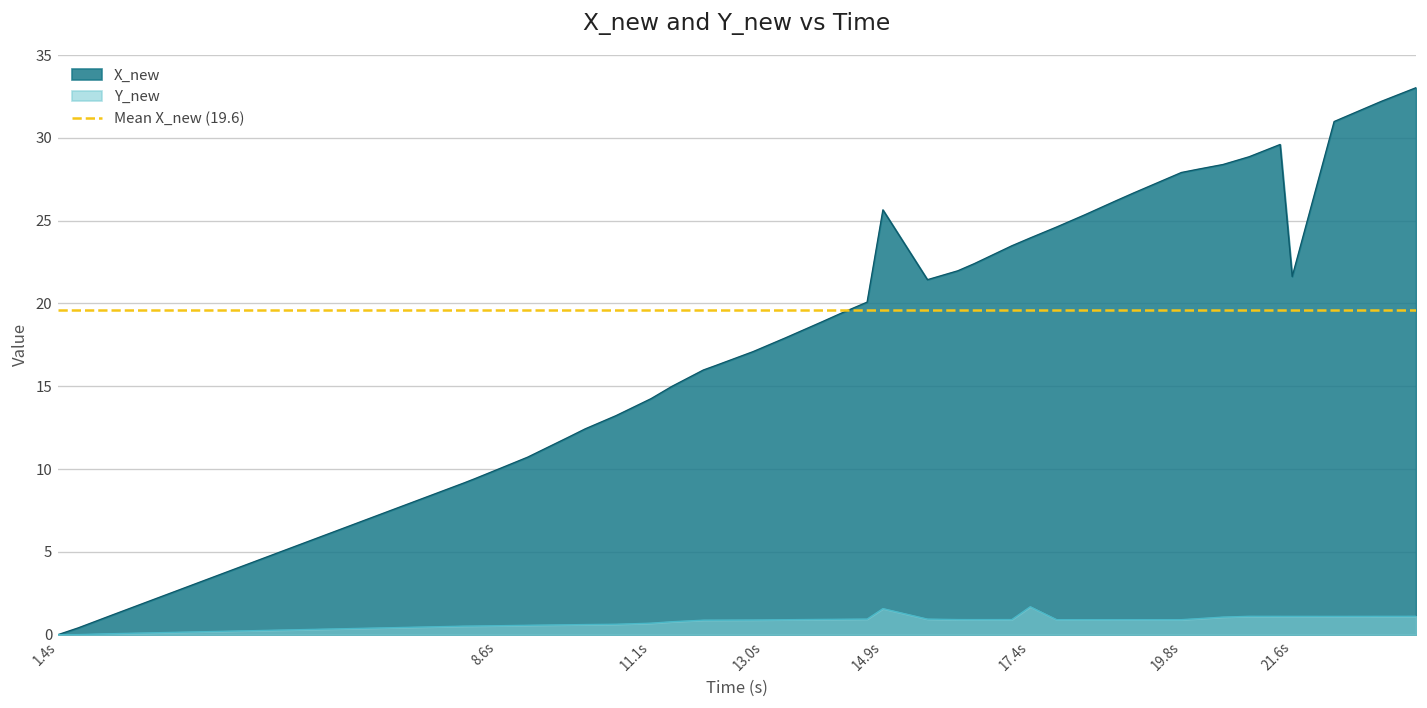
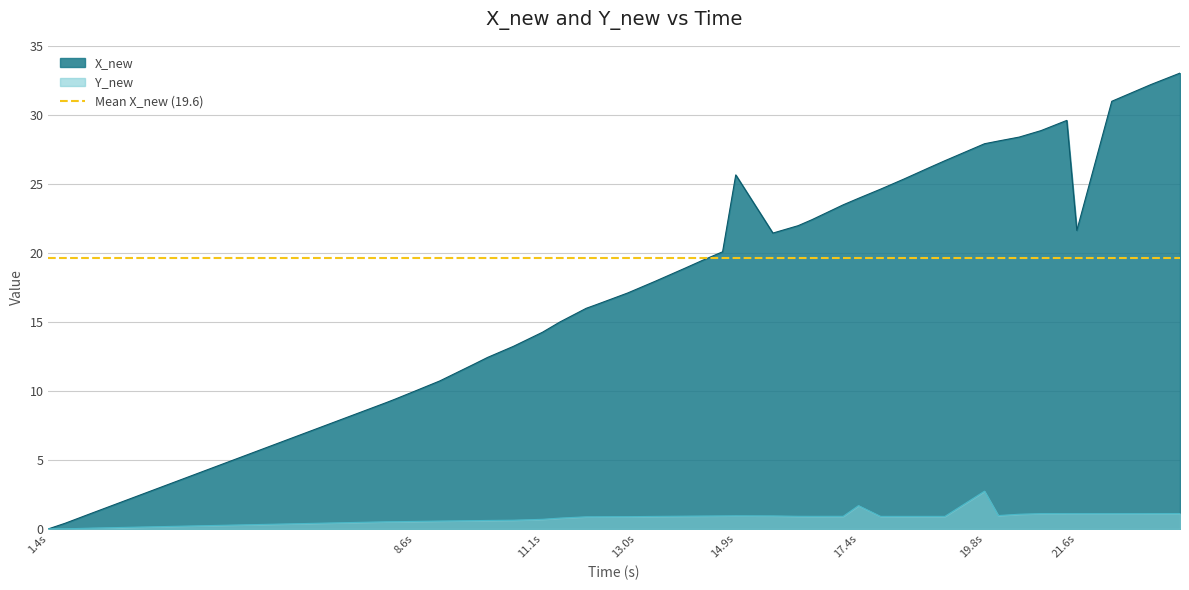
  {
    "X_new": {
      "8.6s": 10.0,
      "11.1s": 14.2,
      "13.0s": 17.4,
      "14.9s": 25.6,
      "17.4s": 24.0,
      "19.8s": 27.9,
      "21.6s": 21.6
    },
    "Y_new": {
      "8.6s": 0.5,
      "11.1s": 0.7,
      "13.0s": 0.9,
-     "14.9s": 1.6,
+     "14.9s": 0.9,
      "17.4s": 1.7,
-     "19.8s": 0.9,
+     "19.8s": 2.7,
      "21.6s": 1.1
    }
  }
